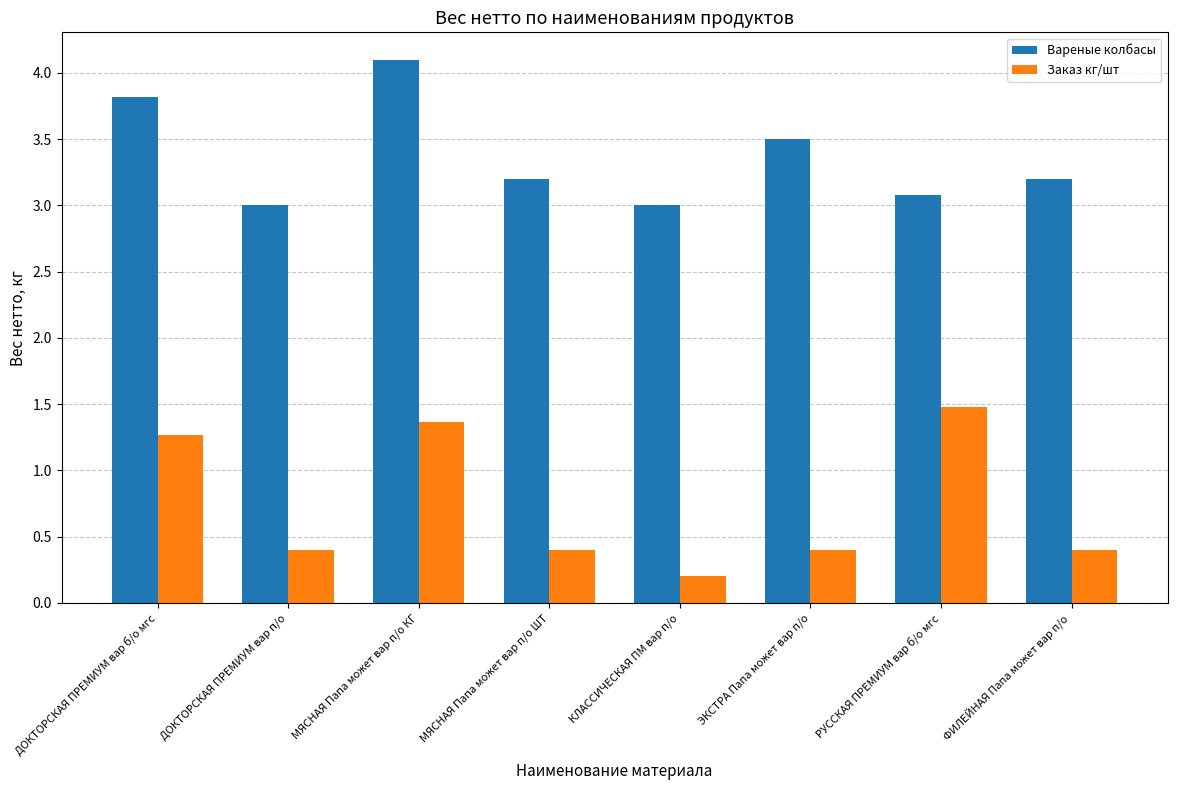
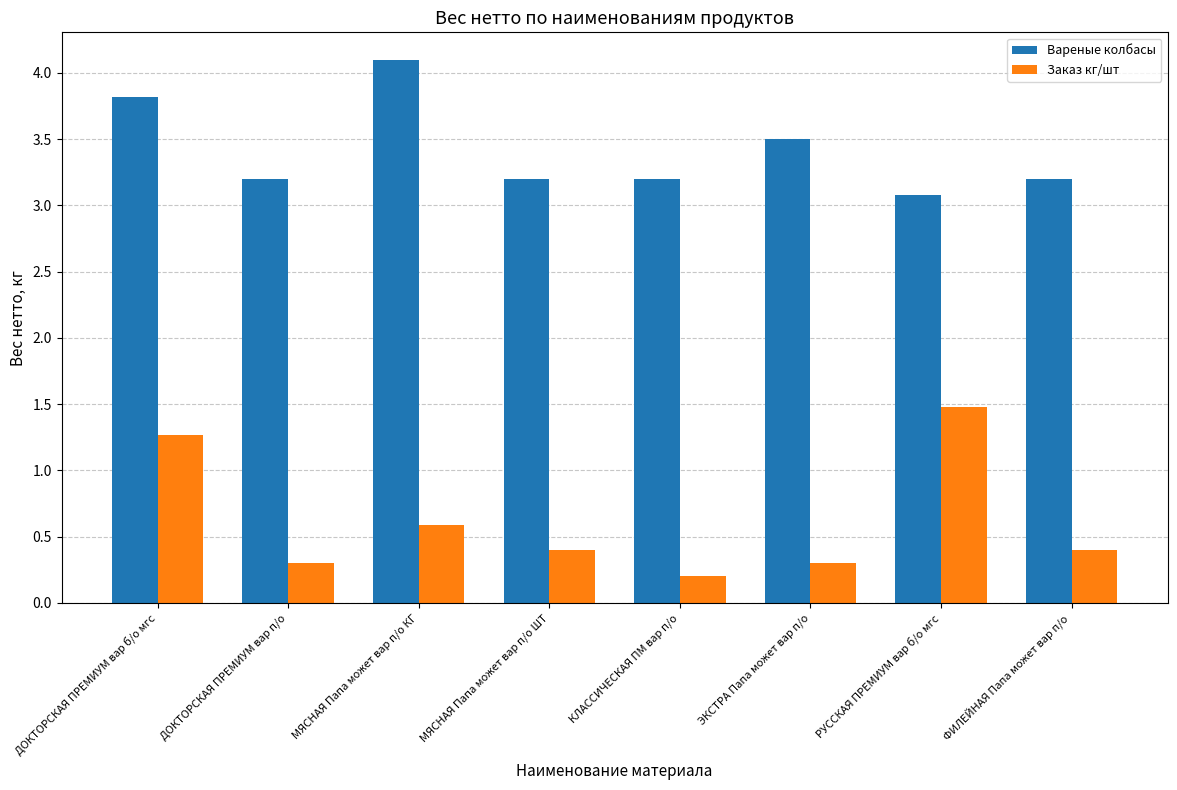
  {
    "Вареные колбасы": {
      "ДОКТОРСКАЯ ПРЕМИУМ вар б/о мгс": 3.82,
-     "ДОКТОРСКАЯ ПРЕМИУМ вар п/о": 3.0,
+     "ДОКТОРСКАЯ ПРЕМИУМ вар п/о": 3.2,
      "МЯСНАЯ Папа может вар п/о КГ": 4.1,
      "МЯСНАЯ Папа может вар п/о ШТ": 3.2,
-     "КЛАССИЧЕСКАЯ ПМ вар п/о": 3.0,
+     "КЛАССИЧЕСКАЯ ПМ вар п/о": 3.2,
      "ЭКСТРА Папа может вар п/о": 3.5,
      "РУССКАЯ ПРЕМИУМ вар б/о мгс": 3.08,
      "ФИЛЕЙНАЯ Папа может вар п/о": 3.2
    },
    "Заказ кг/шт": {
      "ДОКТОРСКАЯ ПРЕМИУМ вар б/о мгс": 1.27,
-     "ДОКТОРСКАЯ ПРЕМИУМ вар п/о": 0.4,
-     "МЯСНАЯ Папа может вар п/о КГ": 1.37,
+     "ДОКТОРСКАЯ ПРЕМИУМ вар п/о": 0.3,
+     "МЯСНАЯ Папа может вар п/о КГ": 0.59,
      "МЯСНАЯ Папа может вар п/о ШТ": 0.40,
      "КЛАССИЧЕСКАЯ ПМ вар п/о": 0.20,
-     "ЭКСТРА Папа может вар п/о": 0.4,
+     "ЭКСТРА Папа может вар п/о": 0.3,
      "РУССКАЯ ПРЕМИУМ вар б/о мгс": 1.48,
      "ФИЛЕЙНАЯ Папа может вар п/о": 0.40
    }
  }
